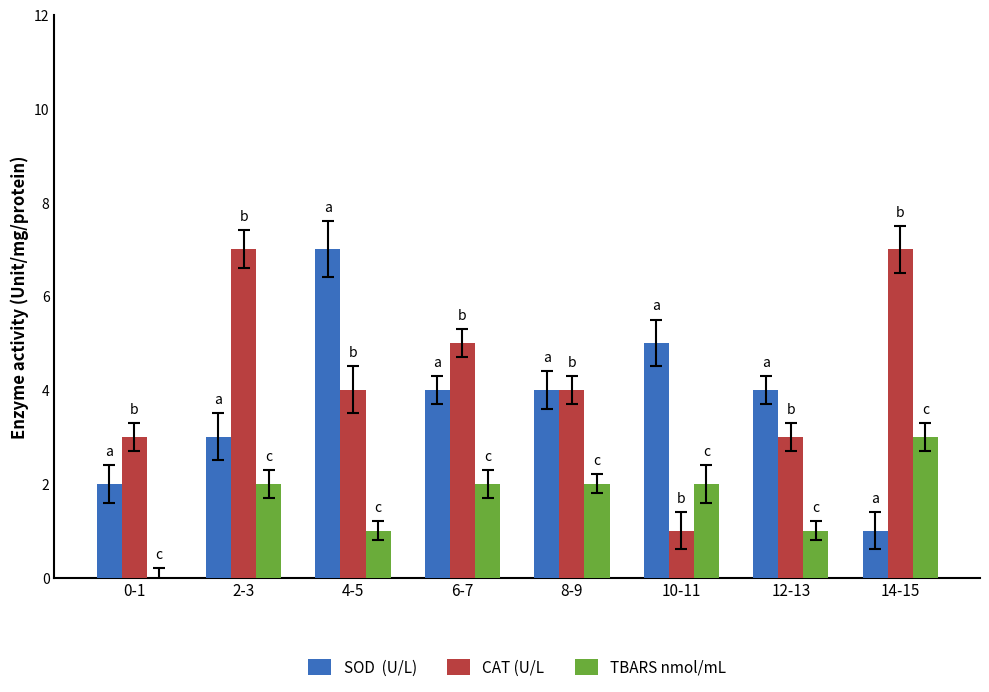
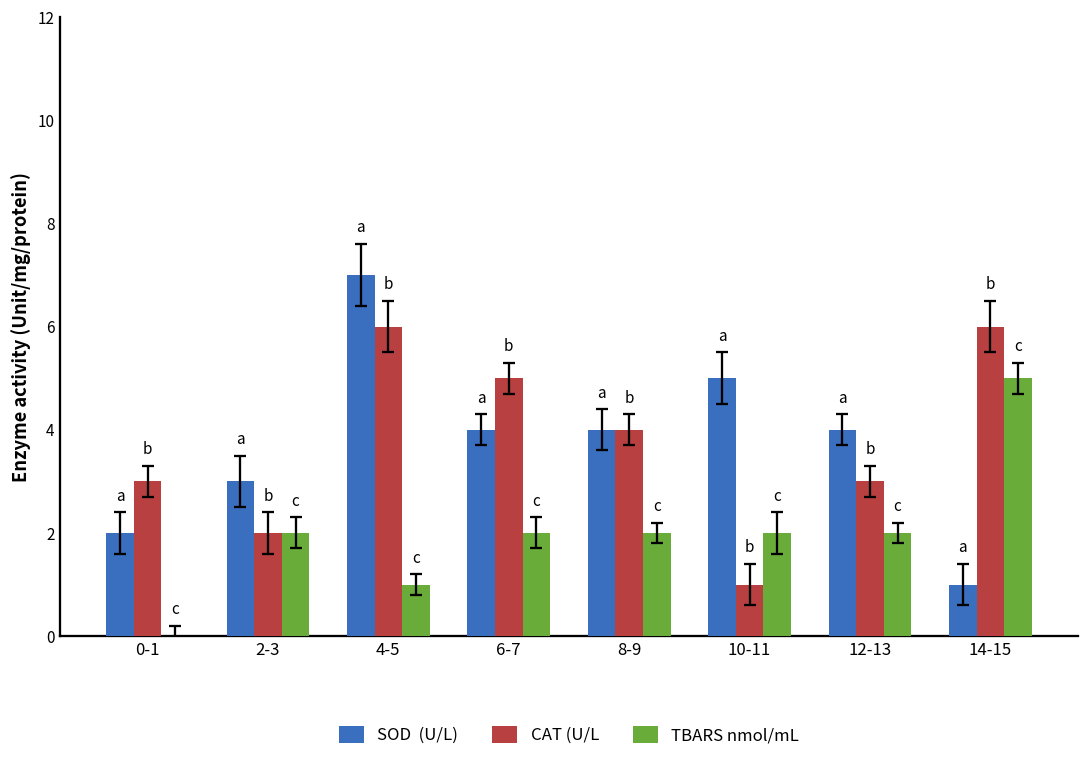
  {
    "CAT (U/L": {
      "0-1": 3,
-     "2-3": 7,
-     "4-5": 4,
+     "2-3": 2,
+     "4-5": 6,
      "6-7": 5,
      "8-9": 4,
      "10-11": 1,
      "12-13": 3,
-     "14-15": 7
+     "14-15": 6
    },
    "TBARS nmol/mL": {
      "0-1": 0,
      "2-3": 2,
      "4-5": 1,
      "6-7": 2,
      "8-9": 2,
      "10-11": 2,
-     "12-13": 1,
-     "14-15": 3
+     "12-13": 2,
+     "14-15": 5
    }
  }
